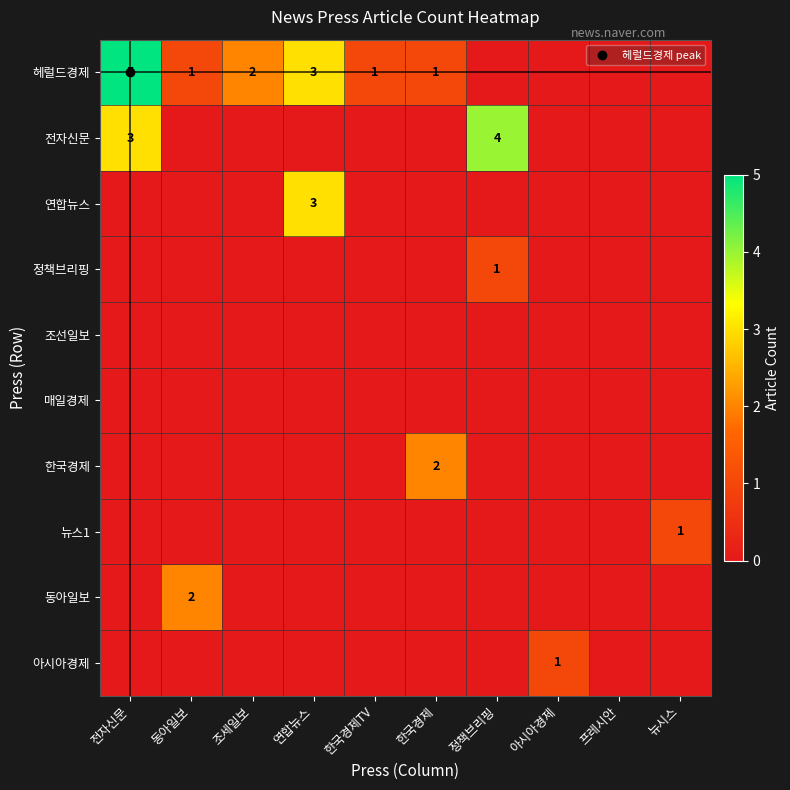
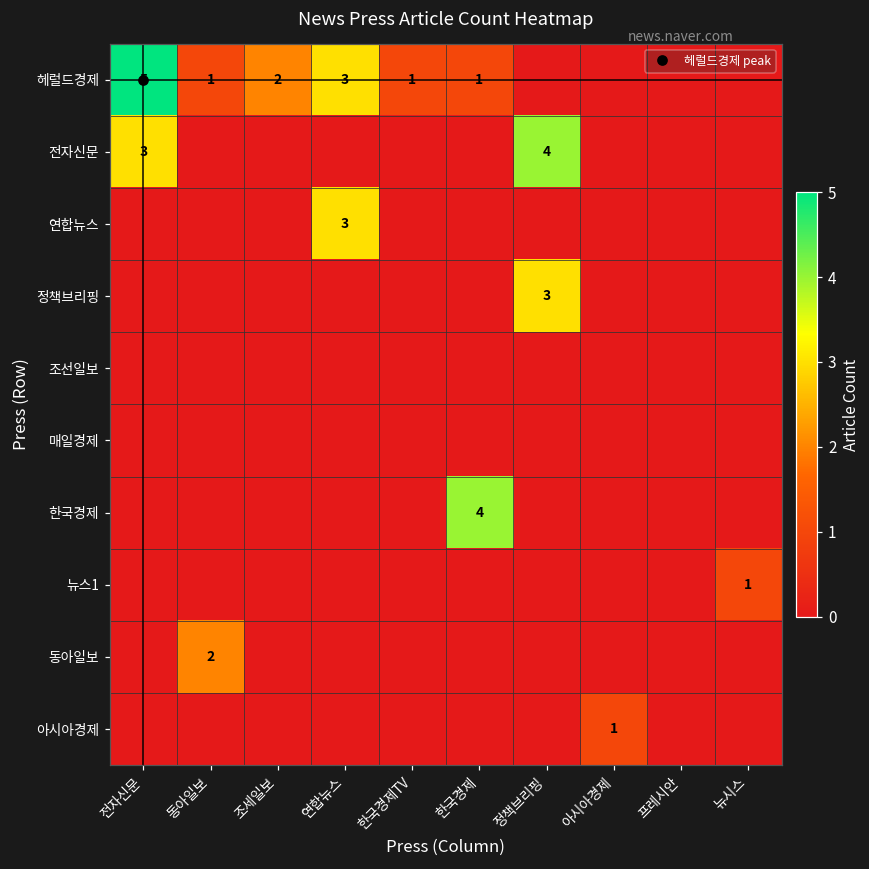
  {
    "헤럴드경제": {
      "동아일보": 1,
      "조세일보": 2,
      "연합뉴스": 3,
      "한국경제TV": 1,
      "한국경제": 1
    },
    "전자신문": {
      "전자신문": 3,
      "정책브리핑": 4
    },
    "연합뉴스": {
      "연합뉴스": 3
    },
    "정책브리핑": {
-     "정책브리핑": 1
+     "정책브리핑": 3
    },
    "한국경제": {
-     "한국경제": 2
+     "한국경제": 4
    },
    "뉴스1": {
      "뉴시스": 1
    },
    "동아일보": {
      "동아일보": 2
    },
    "아시아경제": {
      "아시아경제": 1
    }
  }
